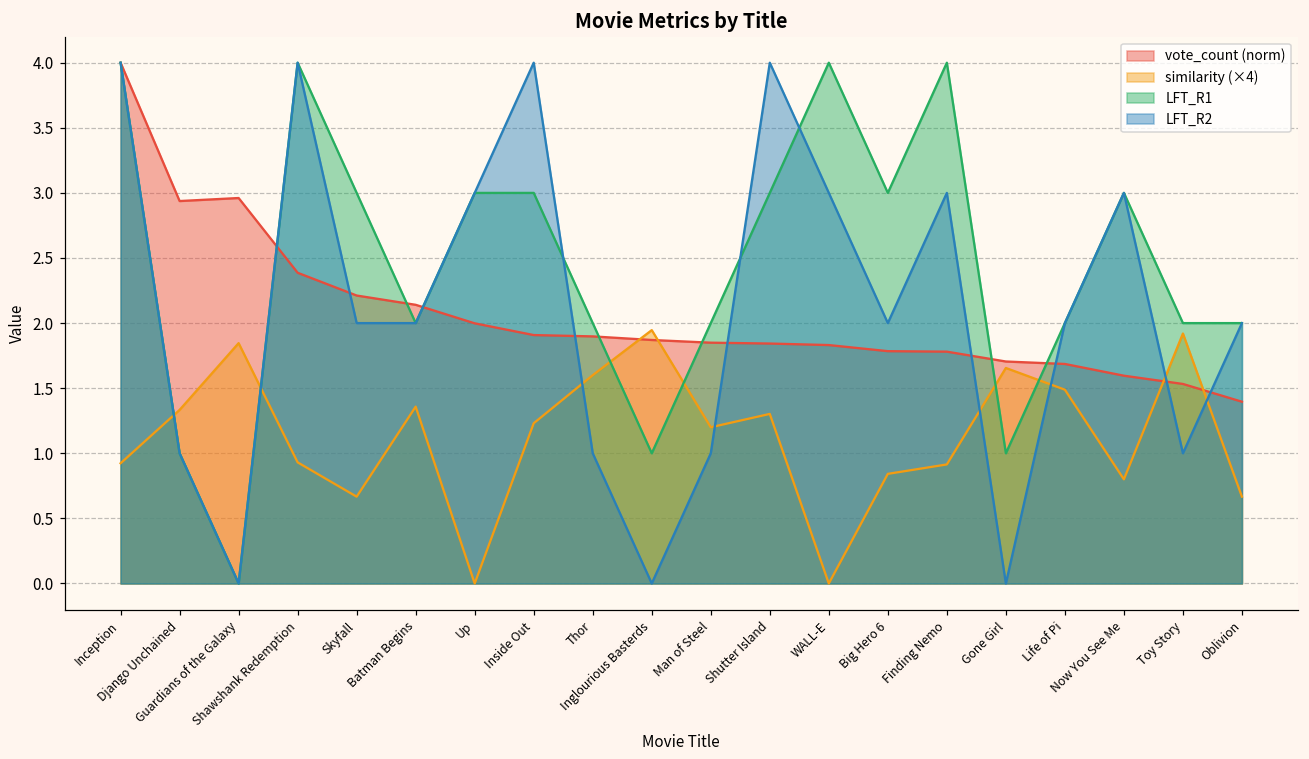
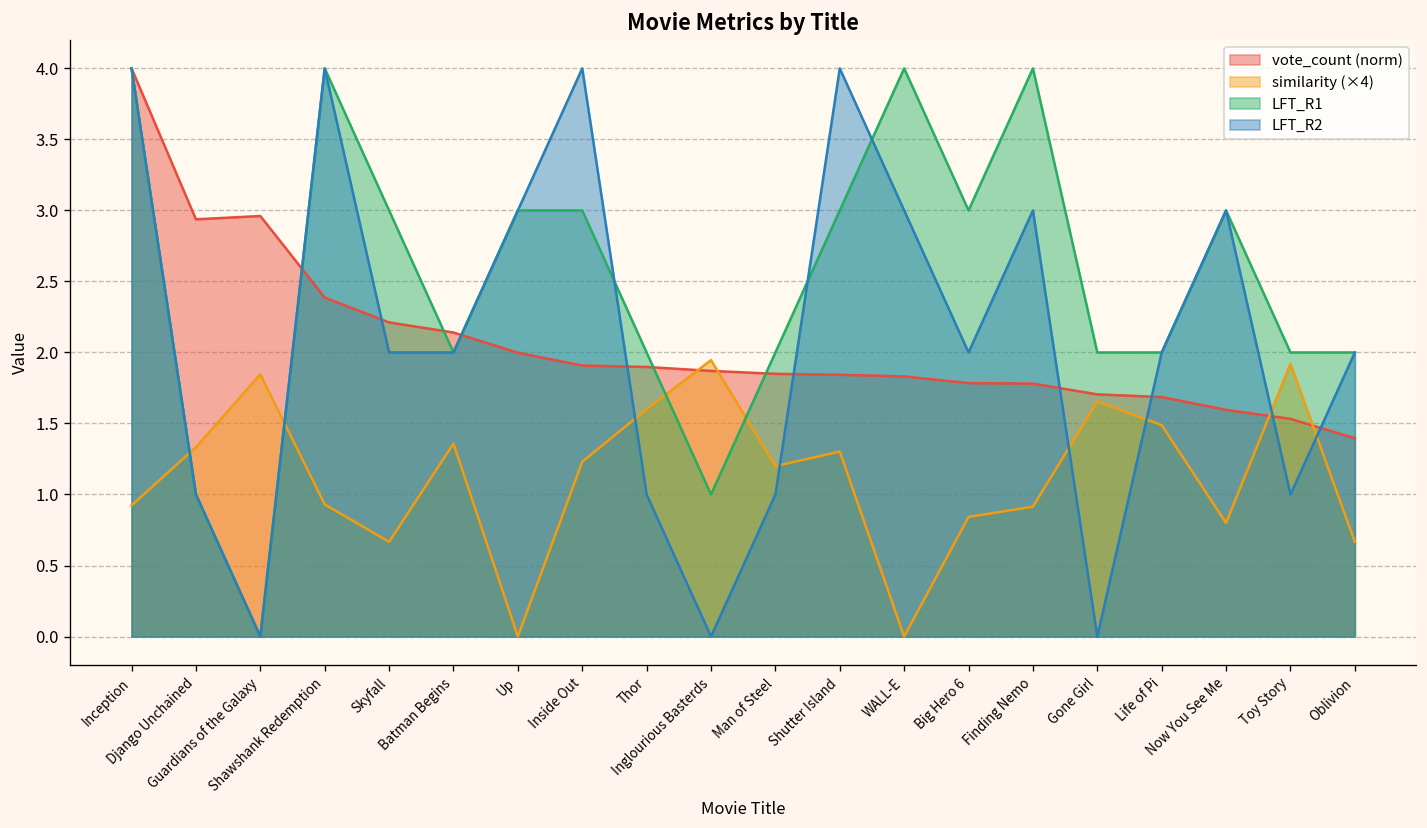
  {
    "vote_count (norm)": {
      "Django Unchained": 2.94,
      "Guardians of the Galaxy": 2.96,
      "Shawshank Redemption": 2.39,
      "Skyfall": 2.21,
      "Batman Begins": 2.14,
      "Up": 2,
      "Inside Out": 1.91,
      "Thor": 1.90,
      "Inglourious Basterds": 1.87,
      "Man of Steel": 1.85,
      "Shutter Island": 1.84,
      "WALL-E": 1.83,
      "Big Hero 6": 1.78,
      "Finding Nemo": 1.78,
      "Gone Girl": 1.71,
      "Life of Pi": 1.69,
      "Now You See Me": 1.60,
      "Toy Story": 1.53,
      "Oblivion": 1.40
    },
    "similarity (×4)": {
      "Inception": 0.92,
      "Django Unchained": 1.33,
      "Guardians of the Galaxy": 1.85,
      "Shawshank Redemption": 0.93,
      "Skyfall": 0.67,
      "Batman Begins": 1.36,
      "Up": 0,
      "Inside Out": 1.23,
      "Thor": 1.60,
      "Inglourious Basterds": 1.95,
      "Man of Steel": 1.20,
      "Shutter Island": 1.30,
      "WALL-E": 0,
      "Big Hero 6": 0.84,
      "Finding Nemo": 0.91,
      "Gone Girl": 1.66,
      "Life of Pi": 1.49,
      "Now You See Me": 0.80,
      "Toy Story": 1.92,
      "Oblivion": 0.67
    },
    "LFT_R1": {
      "Skyfall": 3,
      "Inside Out": 3,
      "Thor": 2,
      "Inglourious Basterds": 1,
      "Man of Steel": 2,
      "Shutter Island": 3,
      "WALL-E": 4,
      "Big Hero 6": 3,
      "Finding Nemo": 4,
-     "Gone Girl": 1,
+     "Gone Girl": 2,
      "Toy Story": 2
    },
    "LFT_R2": {
      "Skyfall": 2,
      "Inside Out": 4,
      "Thor": 1,
      "Inglourious Basterds": 0,
      "Man of Steel": 1,
      "Shutter Island": 4,
      "WALL-E": 3,
      "Big Hero 6": 2,
      "Finding Nemo": 3,
      "Gone Girl": 0,
      "Toy Story": 1
    }
  }
